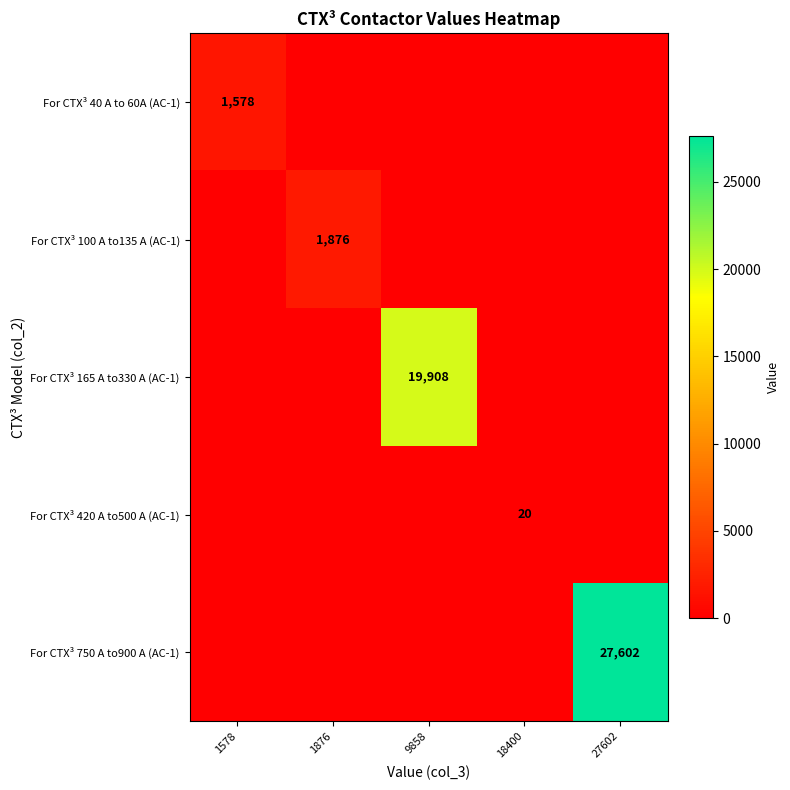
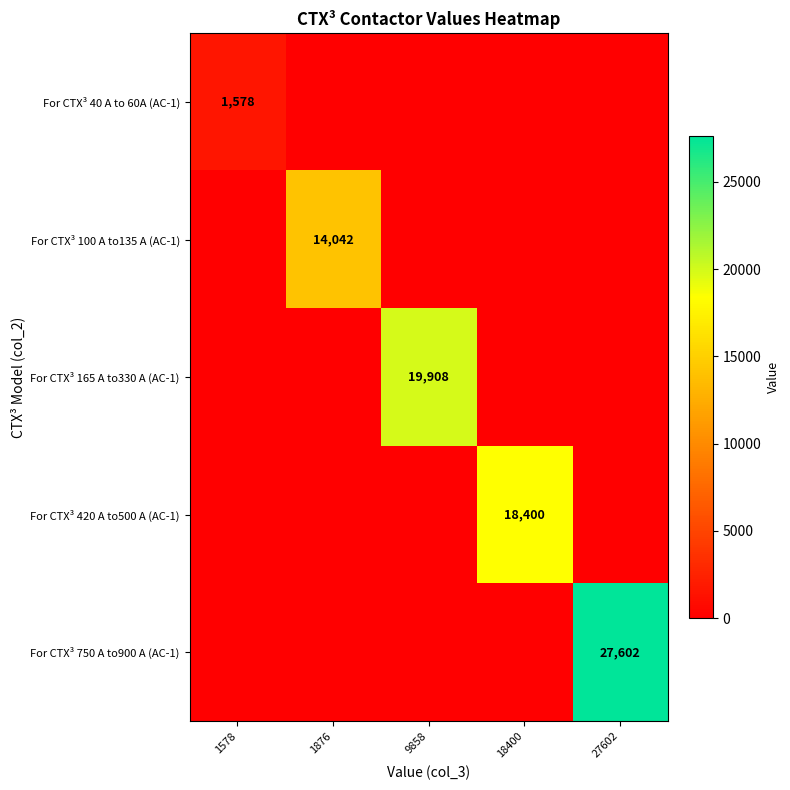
  {
    "For CTX³ 40 A to 60A (AC-1)": {
      "1578": "1,578"
    },
    "For CTX³ 100 A to135 A (AC-1)": {
-     "1876": "1,876"
+     "1876": "14,042"
    },
    "For CTX³ 165 A to330 A (AC-1)": {
      "9858": "19,908"
    },
    "For CTX³ 420 A to500 A (AC-1)": {
-     "18400": "20"
+     "18400": "18,400"
    },
    "For CTX³ 750 A to900 A (AC-1)": {
      "27602": "27,602"
    }
  }
